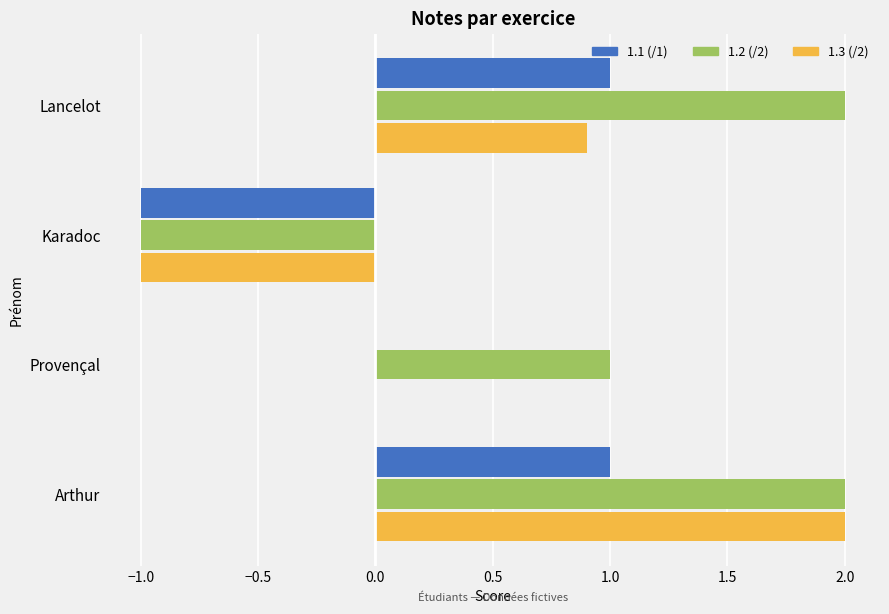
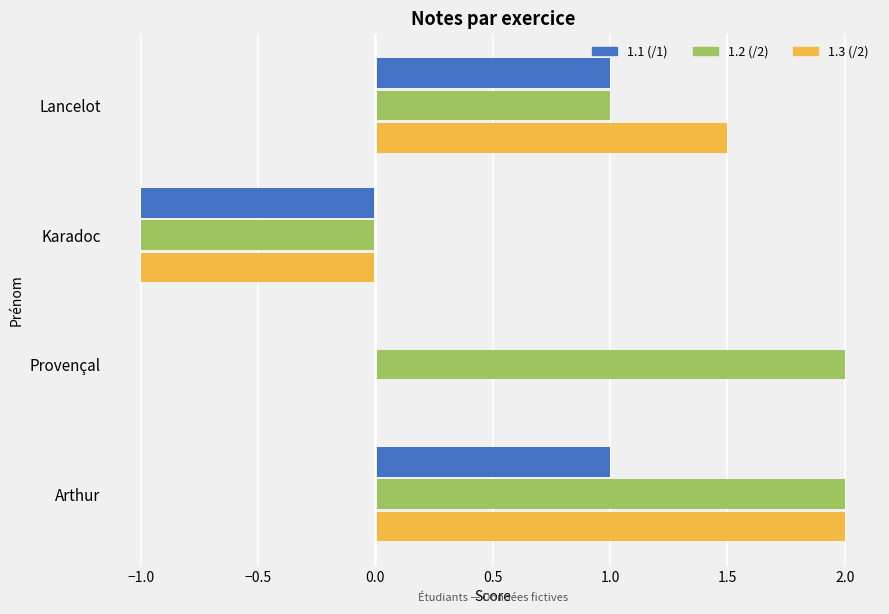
  {
    "1.1 (/1)": {
      "Lancelot": 1.0,
      "Karadoc": -1.0,
      "Provençal": 0.0,
      "Arthur": 1.0
    },
    "1.2 (/2)": {
-     "Lancelot": 2,
+     "Lancelot": 1,
      "Karadoc": -1,
-     "Provençal": 1,
+     "Provençal": 2,
      "Arthur": 2
    },
    "1.3 (/2)": {
-     "Lancelot": 0.9,
+     "Lancelot": 1.5,
      "Karadoc": -1.0,
      "Provençal": 0.0,
      "Arthur": 2.0
    }
  }
